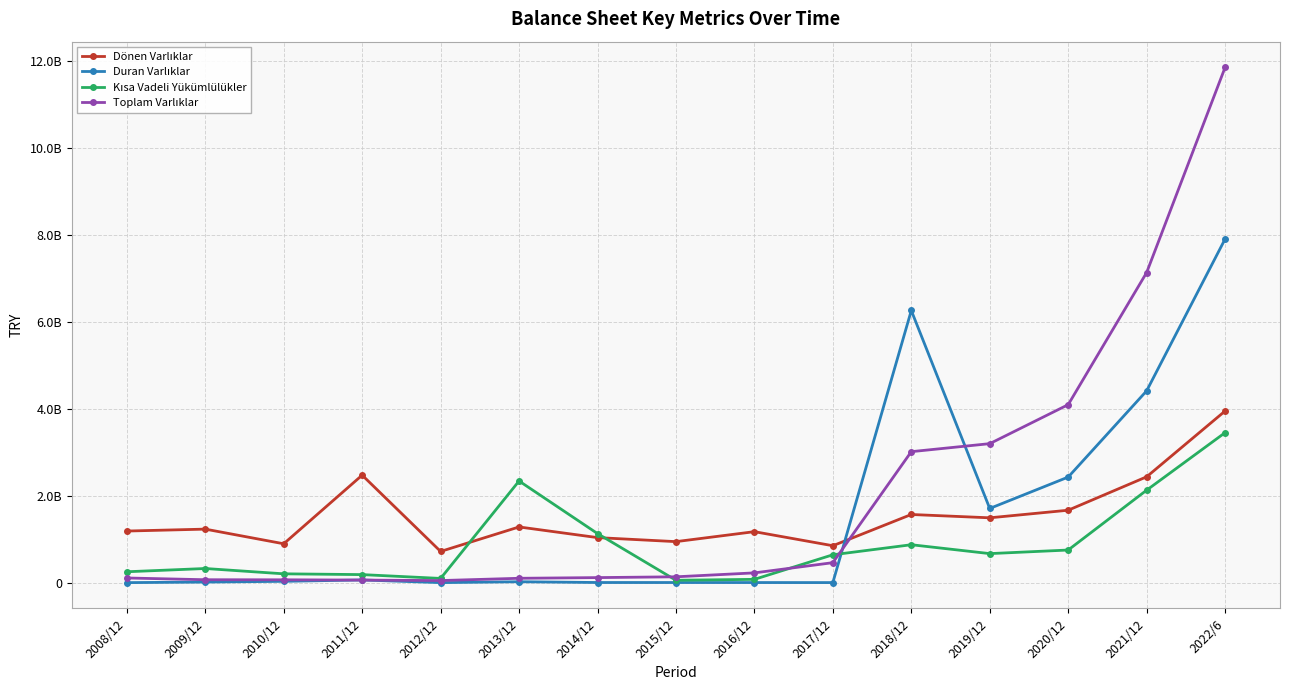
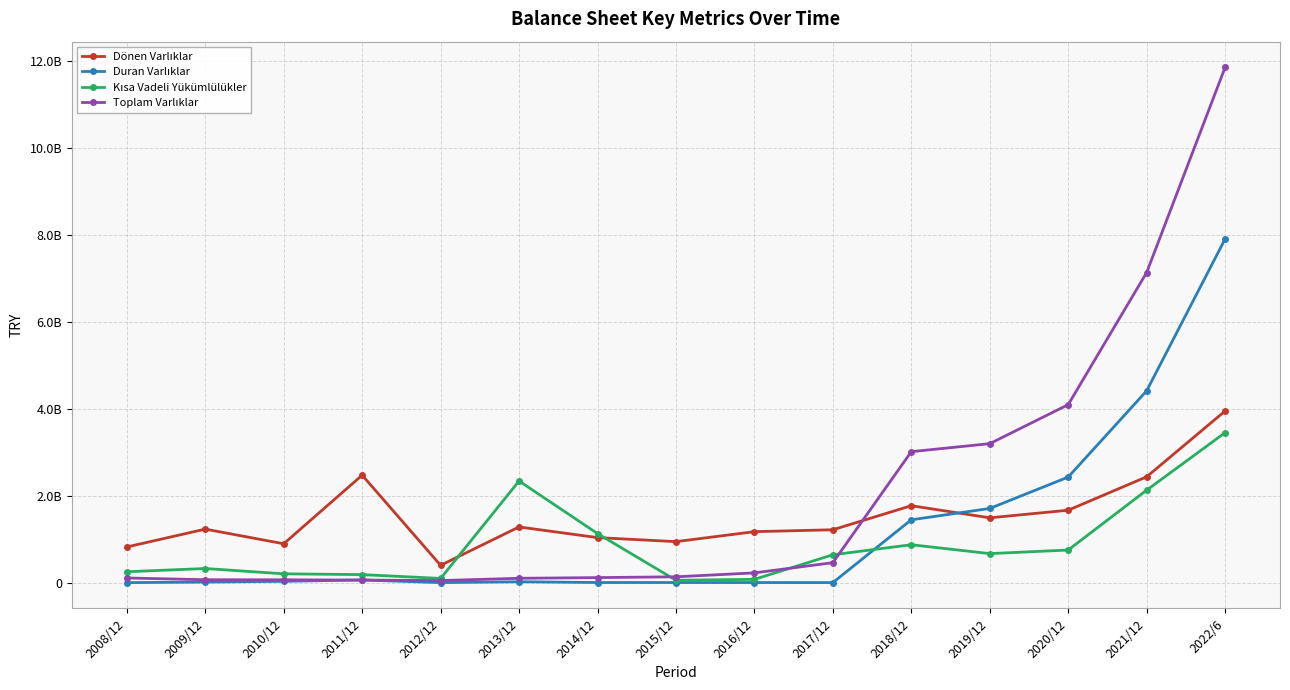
  {
    "Dönen Varlıklar": {
-     "2008/12": 1200000000,
+     "2008/12": 800000000,
      "2009/12": 1200000000,
      "2010/12": 900000000,
      "2011/12": 2500000000,
-     "2012/12": 700000000,
+     "2012/12": 400000000,
      "2013/12": 1300000000,
      "2014/12": 1000000000,
      "2015/12": 900000000,
      "2016/12": 1200000000,
-     "2017/12": 800000000,
-     "2018/12": 1600000000,
+     "2017/12": 1200000000,
+     "2018/12": 1800000000,
      "2019/12": 1500000000,
      "2020/12": 1700000000,
      "2021/12": 2400000000,
      "2022/6": 3900000000
    },
    "Duran Varlıklar": {
      "2008/12": 0,
      "2013/12": 0,
      "2014/12": 0,
      "2016/12": 0,
      "2017/12": 0,
-     "2018/12": 6300000000,
+     "2018/12": 1400000000,
      "2019/12": 1700000000,
      "2020/12": 2400000000,
      "2021/12": 4400000000,
      "2022/6": 7900000000
    },
    "Kısa Vadeli Yükümlülükler": {
      "2008/12": 200000000,
      "2009/12": 300000000,
      "2010/12": 200000000,
      "2011/12": 200000000,
      "2013/12": 2300000000,
      "2014/12": 1100000000,
      "2016/12": 100000000,
      "2017/12": 600000000,
      "2018/12": 900000000,
      "2019/12": 700000000,
      "2020/12": 700000000,
      "2021/12": 2100000000,
      "2022/6": 3400000000
    },
    "Toplam Varlıklar": {
      "2008/12": 100000000,
      "2013/12": 100000000,
      "2014/12": 100000000,
      "2015/12": 100000000,
      "2016/12": 200000000,
      "2017/12": 500000000,
      "2018/12": 3000000000,
      "2019/12": 3200000000,
      "2020/12": 4100000000,
      "2021/12": 7100000000,
      "2022/6": 11900000000
    }
  }
